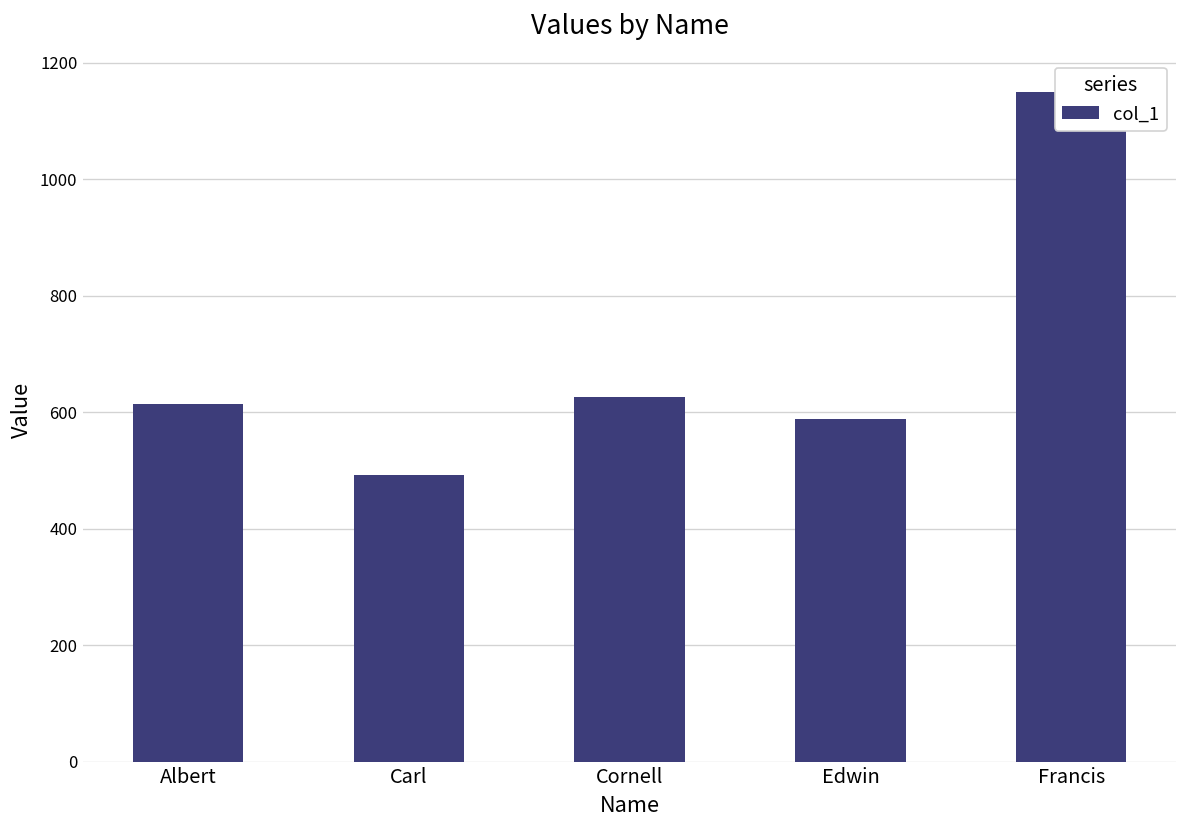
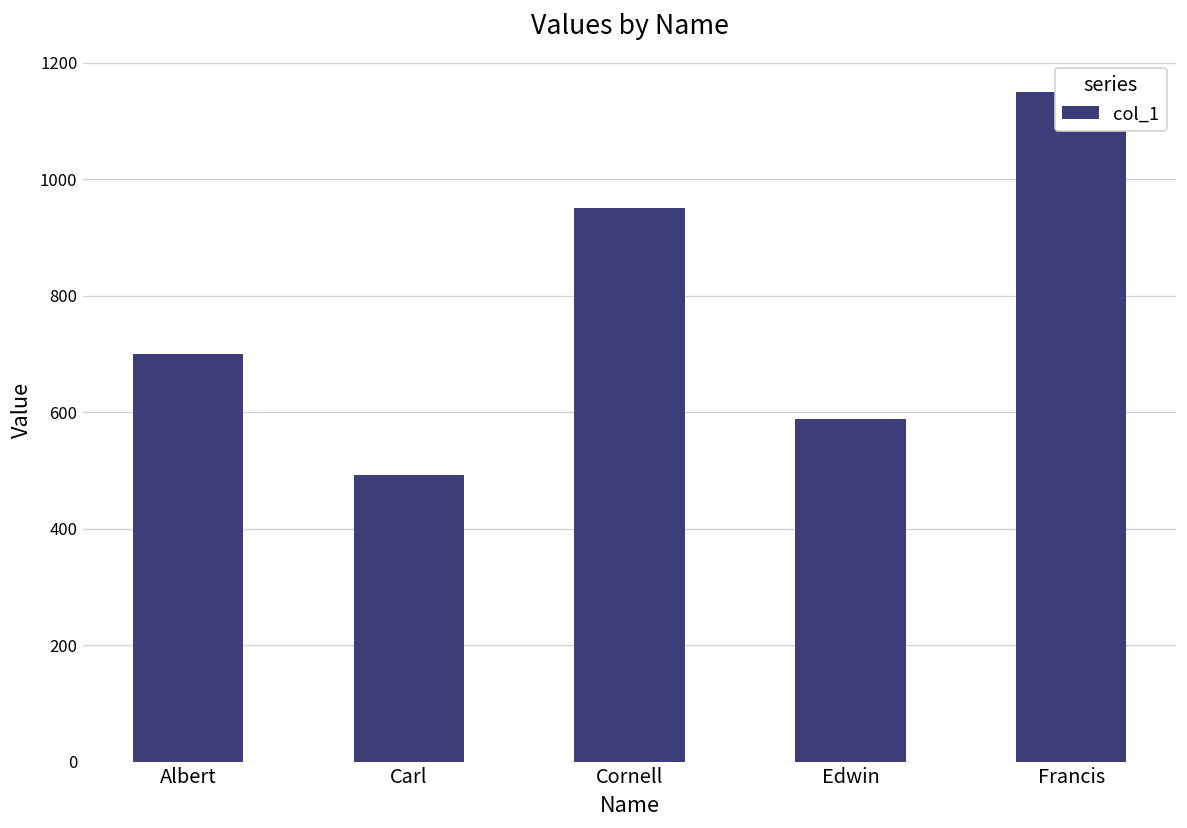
  {
-   "Albert": 620,
+   "Albert": 700,
    "Carl": 490,
-   "Cornell": 630,
+   "Cornell": 950,
    "Edwin": 590
  }
